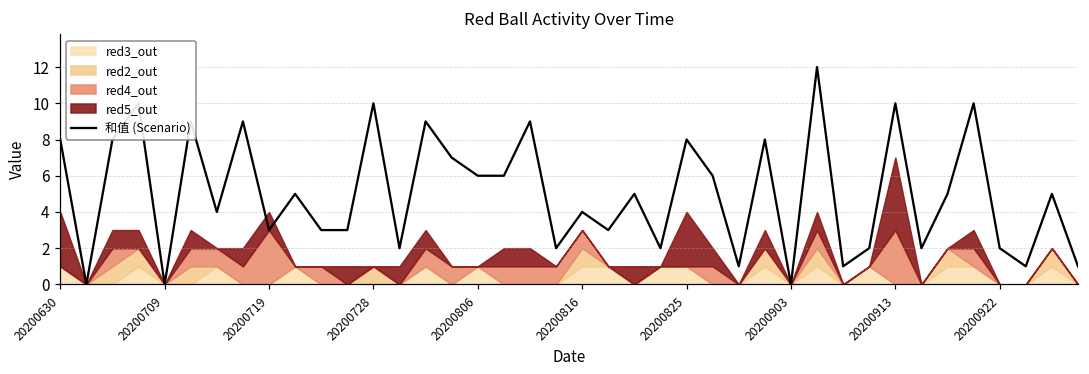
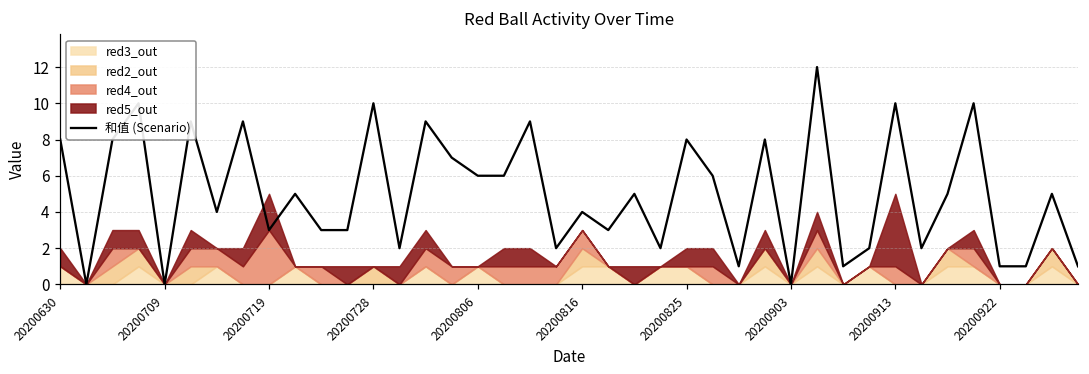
  {
    "和值 (Scenario)": {
      "20200630": 8,
      "20200728": 10,
      "20200806": 6,
      "20200816": 4,
      "20200825": 8,
      "20200913": 10,
-     "20200922": 2
+     "20200922": 1
    },
    "red4_out": {
-     "20200913": 3
+     "20200913": 1
    },
    "red5_out": {
-     "20200630": 3,
-     "20200719": 1,
-     "20200825": 3
+     "20200630": 1,
+     "20200719": 2,
+     "20200825": 1
    }
  }
